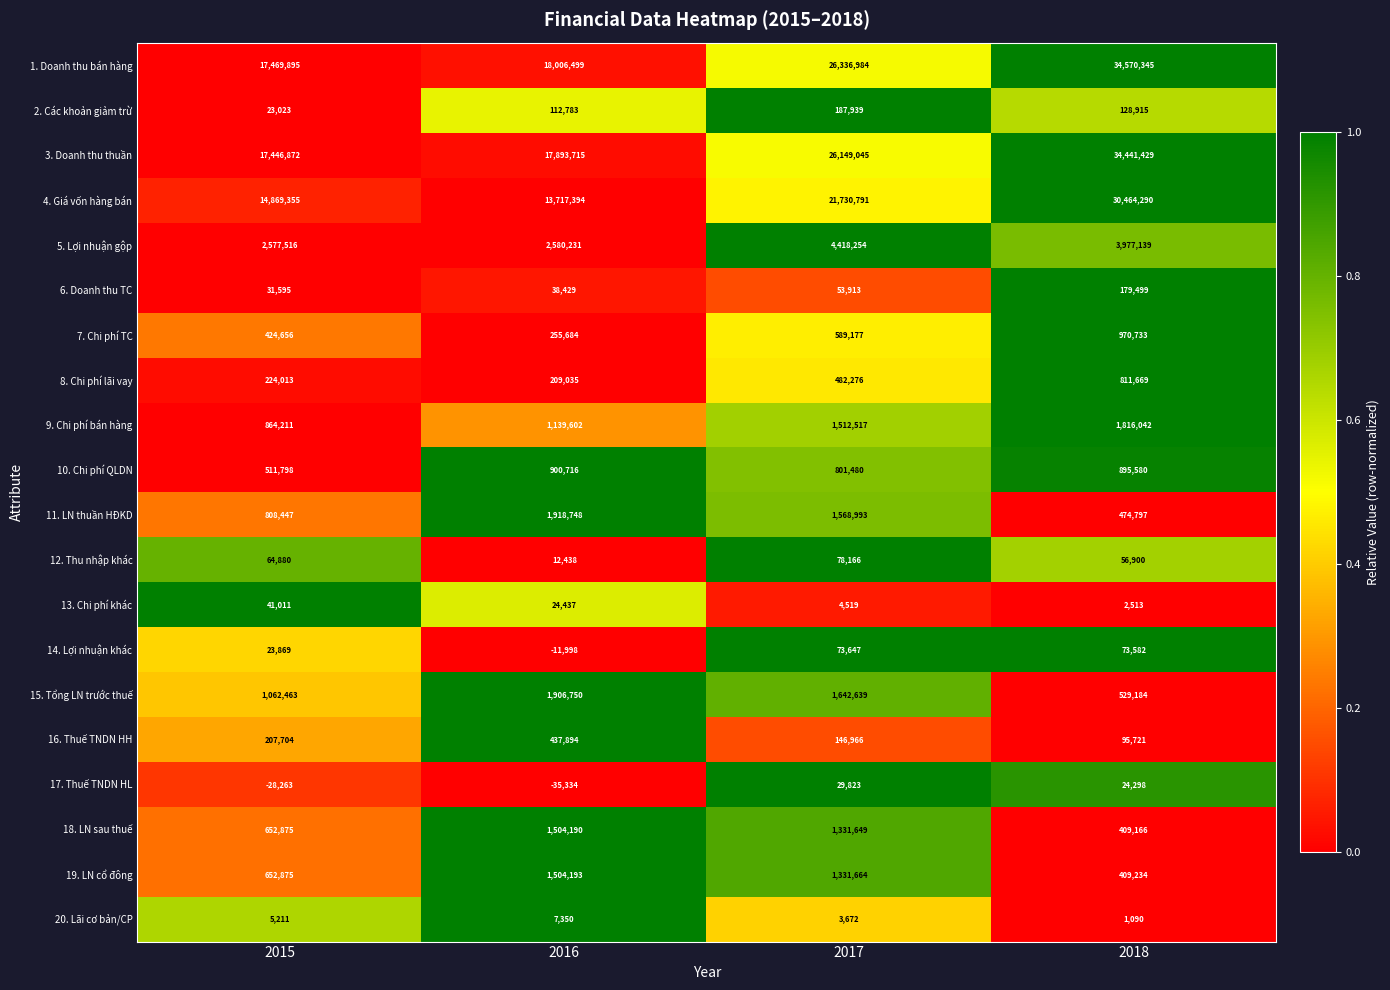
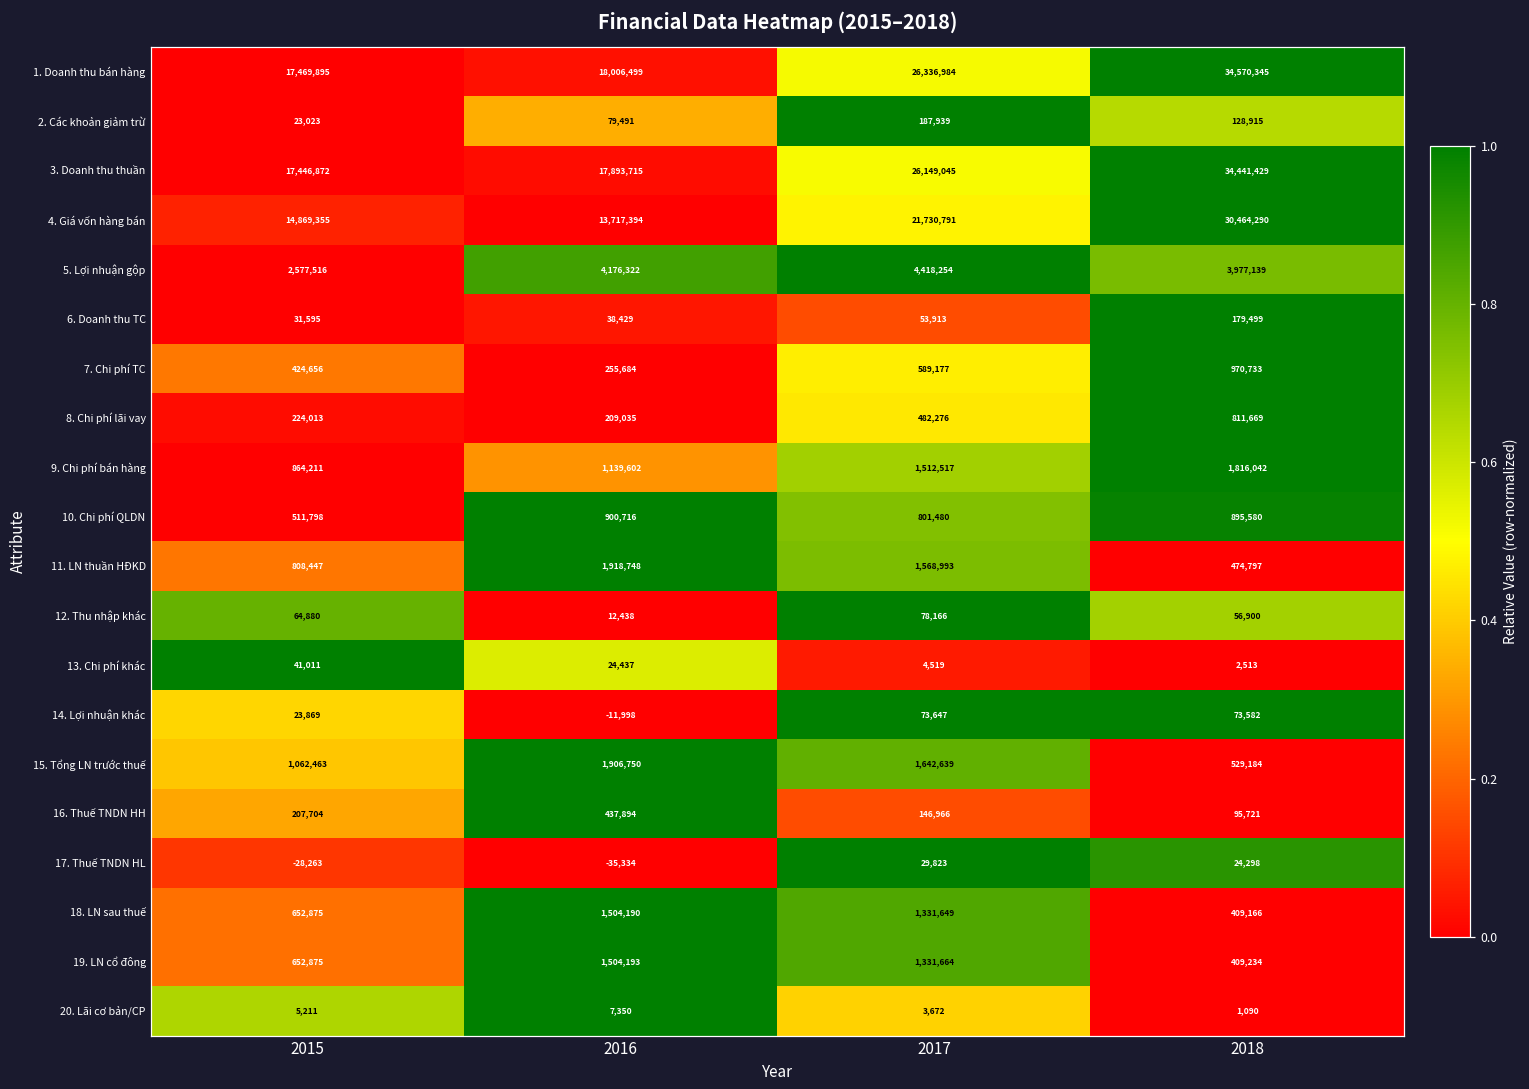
  {
    "1. Doanh thu bán hàng": {
      "2015": "17,469,895",
      "2016": "18,006,499",
      "2017": "26,336,984",
      "2018": "34,570,345"
    },
    "2. Các khoản giảm trừ": {
      "2015": "23,023",
-     "2016": "112,783",
+     "2016": "79,491",
      "2017": "187,939",
      "2018": "128,915"
    },
    "3. Doanh thu thuần": {
      "2015": "17,446,872",
      "2016": "17,893,715",
      "2017": "26,149,045",
      "2018": "34,441,429"
    },
    "4. Giá vốn hàng bán": {
      "2015": "14,869,355",
      "2016": "13,717,394",
      "2017": "21,730,791",
      "2018": "30,464,290"
    },
    "5. Lợi nhuận gộp": {
      "2015": "2,577,516",
-     "2016": "2,580,231",
+     "2016": "4,176,322",
      "2017": "4,418,254",
      "2018": "3,977,139"
    },
    "6. Doanh thu TC": {
      "2015": "31,595",
      "2016": "38,429",
      "2017": "53,913",
      "2018": "179,499"
    },
    "7. Chi phí TC": {
      "2015": "424,656",
      "2016": "255,684",
      "2017": "589,177",
      "2018": "970,733"
    },
    "8. Chi phí lãi vay": {
      "2015": "224,013",
      "2016": "209,035",
      "2017": "482,276",
      "2018": "811,669"
    },
    "9. Chi phí bán hàng": {
      "2015": "864,211",
      "2016": "1,139,602",
      "2017": "1,512,517",
      "2018": "1,816,042"
    },
    "10. Chi phí QLDN": {
      "2015": "511,798",
      "2016": "900,716",
      "2017": "801,480",
      "2018": "895,580"
    },
    "11. LN thuần HĐKD": {
      "2015": "808,447",
      "2016": "1,918,748",
      "2017": "1,568,993",
      "2018": "474,797"
    },
    "12. Thu nhập khác": {
      "2015": "64,880",
      "2016": "12,438",
      "2017": "78,166",
      "2018": "56,900"
    },
    "13. Chi phí khác": {
      "2015": "41,011",
      "2016": "24,437",
      "2017": "4,519",
      "2018": "2,513"
    },
    "14. Lợi nhuận khác": {
      "2015": "23,869",
      "2016": "-11,998",
      "2017": "73,647",
      "2018": "73,582"
    },
    "15. Tổng LN trước thuế": {
      "2015": "1,062,463",
      "2016": "1,906,750",
      "2017": "1,642,639",
      "2018": "529,184"
    },
    "16. Thuế TNDN HH": {
      "2015": "207,704",
      "2016": "437,894",
      "2017": "146,966",
      "2018": "95,721"
    },
    "17. Thuế TNDN HL": {
      "2015": "-28,263",
      "2016": "-35,334",
      "2017": "29,823",
      "2018": "24,298"
    },
    "18. LN sau thuế": {
      "2015": "652,875",
      "2016": "1,504,190",
      "2017": "1,331,649",
      "2018": "409,166"
    },
    "19. LN cổ đông": {
      "2015": "652,875",
      "2016": "1,504,193",
      "2017": "1,331,664",
      "2018": "409,234"
    },
    "20. Lãi cơ bản/CP": {
      "2015": "5,211",
      "2016": "7,350",
      "2017": "3,672",
      "2018": "1,090"
    }
  }
